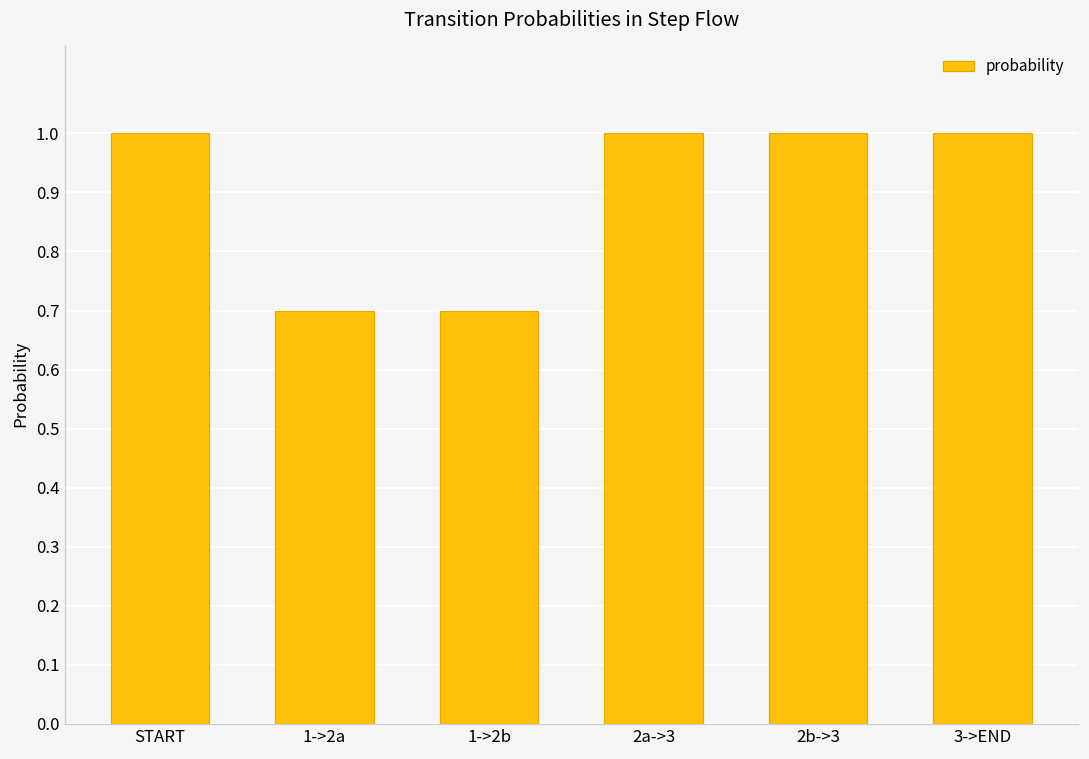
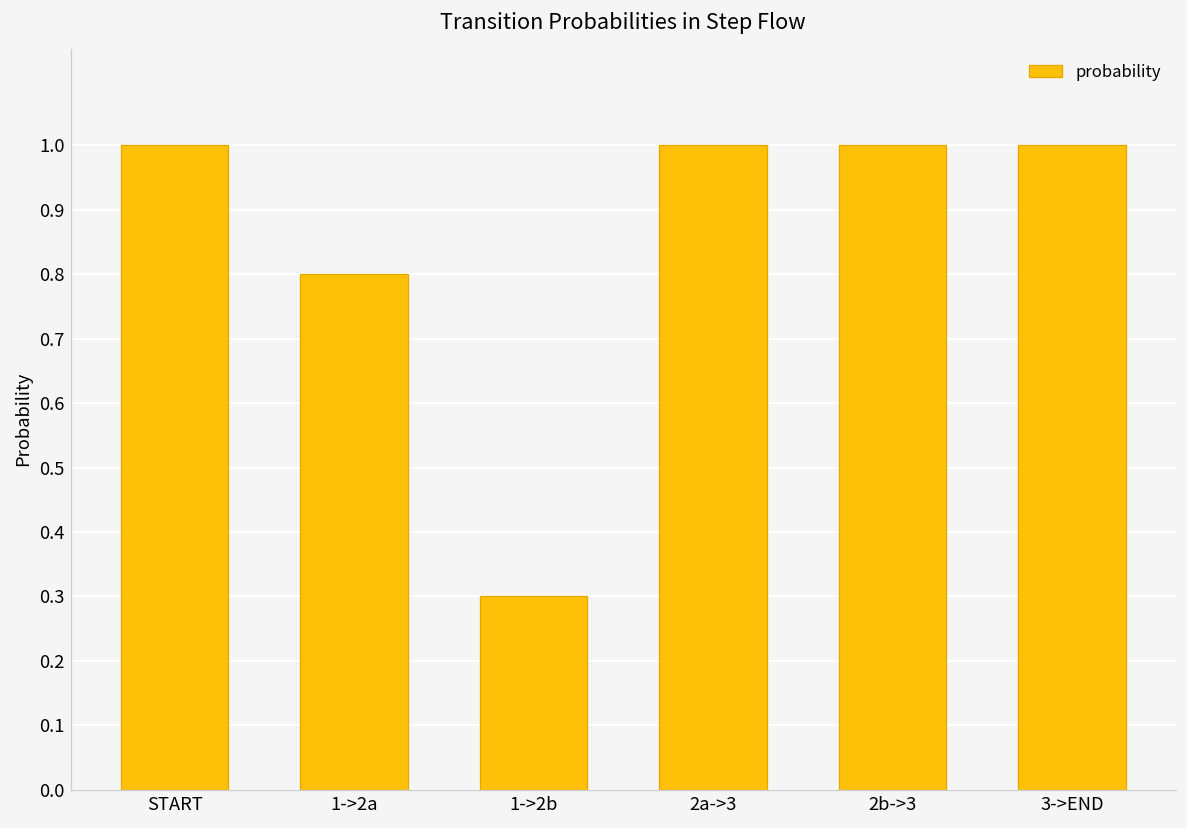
  {
    "START": 1.0,
-   "1->2a": 0.7,
-   "1->2b": 0.7,
+   "1->2a": 0.8,
+   "1->2b": 0.3,
    "2a->3": 1.0,
    "2b->3": 1.0,
    "3->END": 1.0
  }
